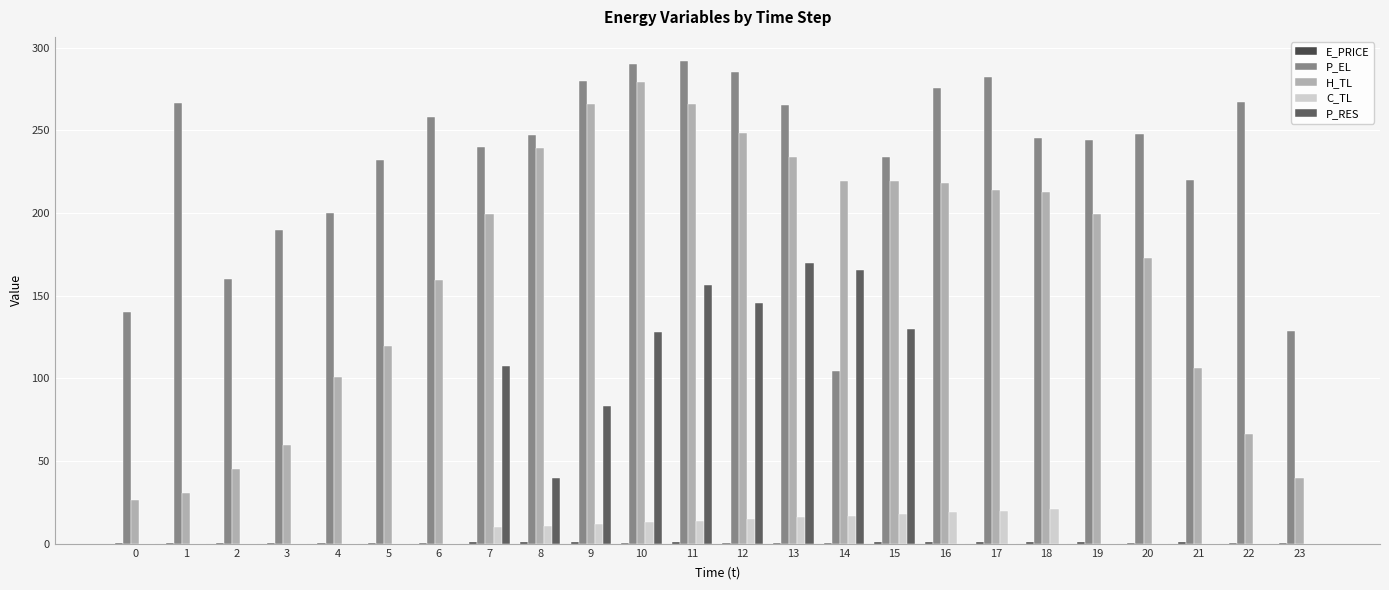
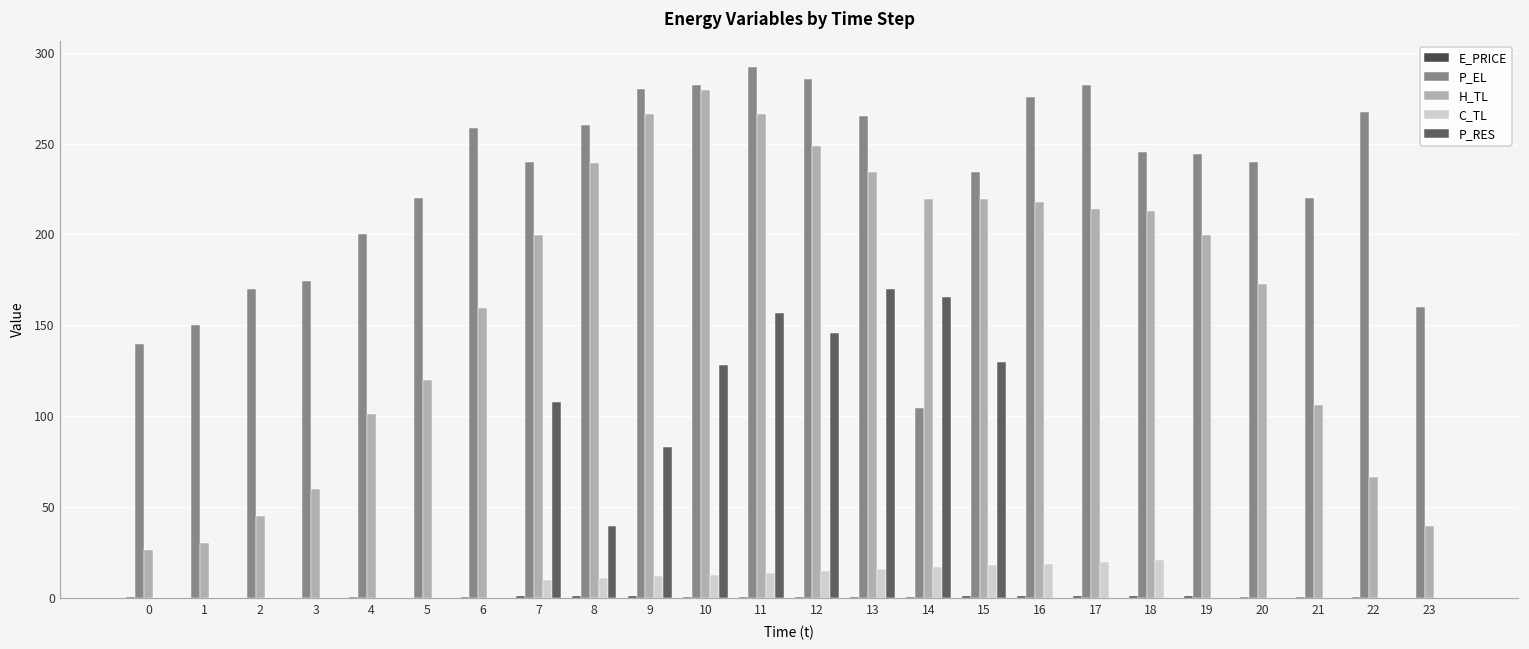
  {
    "P_EL": {
      "0": 140,
-     "1": 267,
-     "2": 160,
-     "3": 190,
+     "1": 150,
+     "2": 170,
+     "3": 175,
      "4": 200,
-     "5": 232,
+     "5": 220,
      "6": 258,
      "7": 240,
-     "8": 247,
+     "8": 260,
      "9": 280,
-     "10": 290,
+     "10": 282,
      "11": 292,
      "12": 285,
      "13": 265,
      "14": 105,
      "15": 234,
      "16": 275,
      "17": 282,
      "18": 246,
      "19": 244,
-     "20": 248,
+     "20": 240,
      "21": 220,
      "22": 267,
-     "23": 128
+     "23": 160
    }
  }
